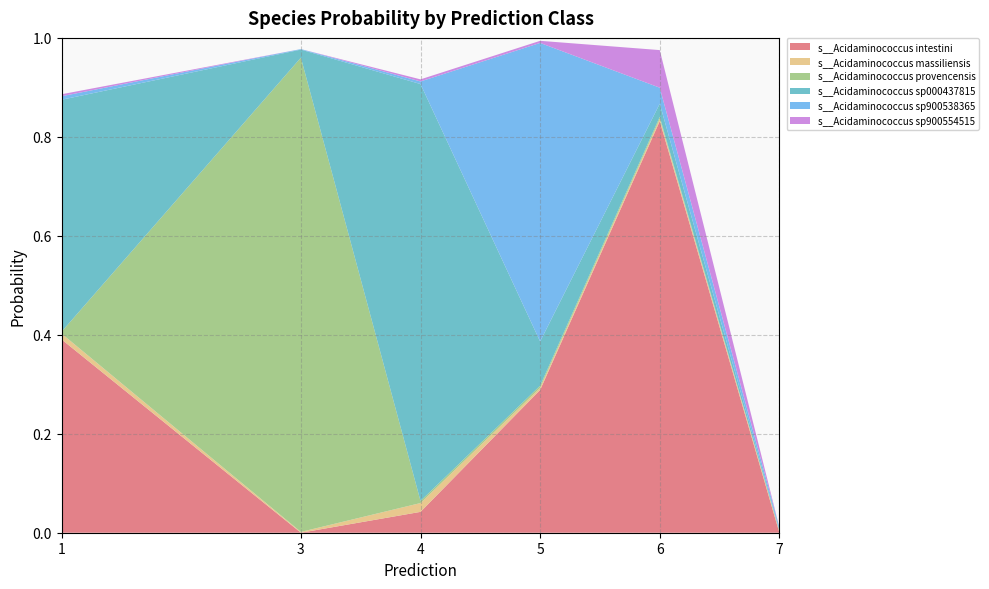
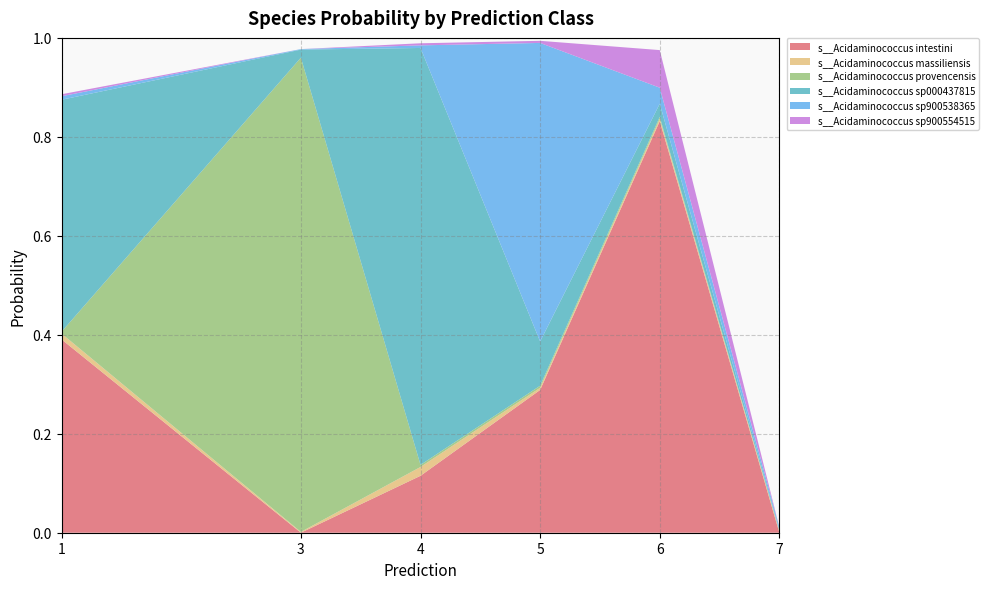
  {
    "s__Acidaminococcus intestini": {
      "1": 0.39,
-     "4": 0.04
+     "4": 0.12
    },
    "s__Acidaminococcus provencensis": {
      "3": 0.96
    },
    "s__Acidaminococcus sp900554515": {
      "6": 0.08
    }
  }
